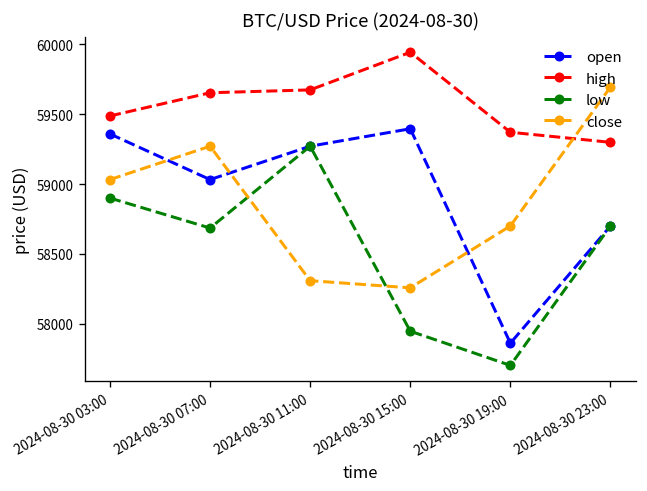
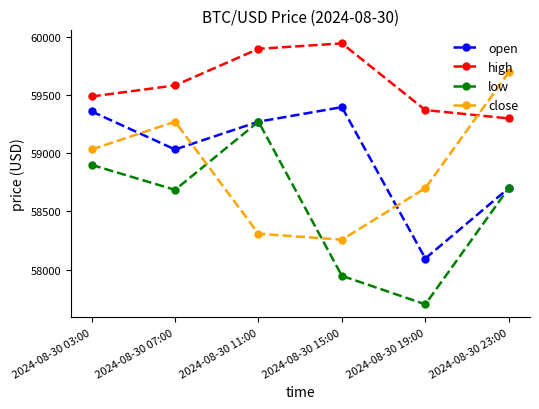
  {
    "open": {
      "2024-08-30 03:00": 59360,
      "2024-08-30 07:00": 59030,
      "2024-08-30 15:00": 59400,
-     "2024-08-30 19:00": 57860
+     "2024-08-30 19:00": 58100
    },
    "high": {
      "2024-08-30 03:00": 59490,
-     "2024-08-30 07:00": 59650,
-     "2024-08-30 11:00": 59670,
+     "2024-08-30 07:00": 59580,
+     "2024-08-30 11:00": 59900,
      "2024-08-30 15:00": 59940,
      "2024-08-30 19:00": 59370,
      "2024-08-30 23:00": 59300
    },
    "low": {
      "2024-08-30 03:00": 58900,
      "2024-08-30 07:00": 58690,
      "2024-08-30 15:00": 57950,
      "2024-08-30 19:00": 57700
    },
    "close": {
      "2024-08-30 03:00": 59030,
      "2024-08-30 07:00": 59270,
      "2024-08-30 11:00": 58310,
      "2024-08-30 15:00": 58260,
      "2024-08-30 19:00": 58700,
      "2024-08-30 23:00": 59700
    }
  }
